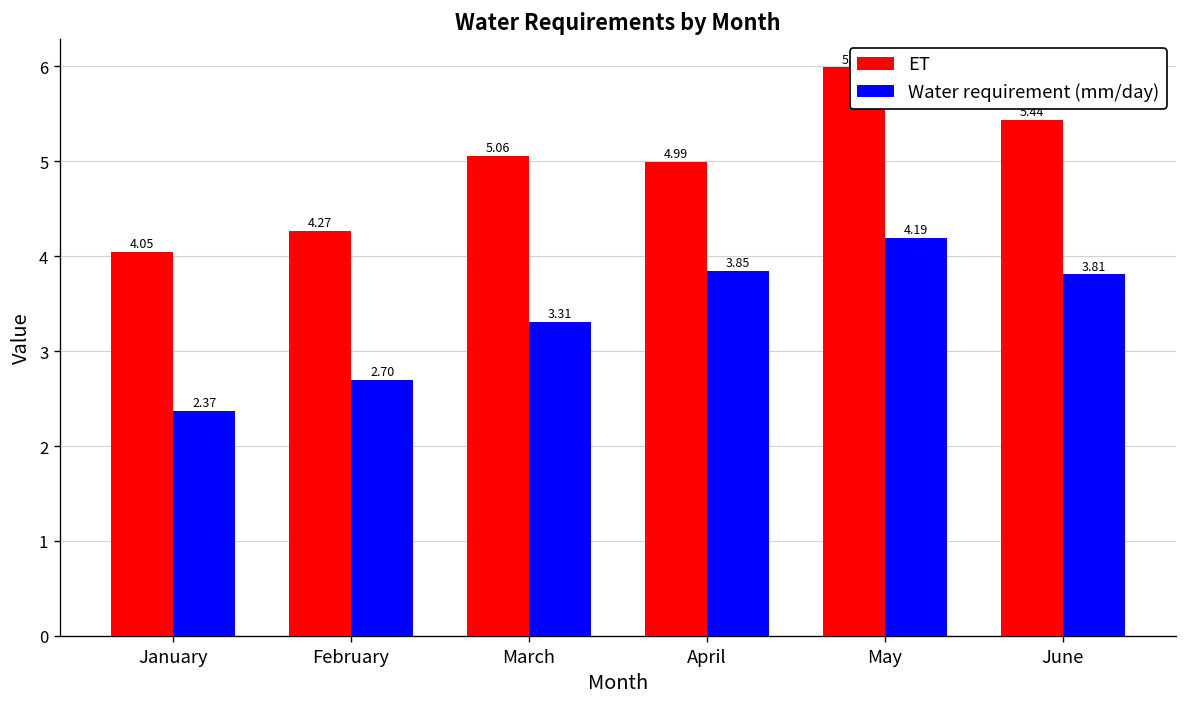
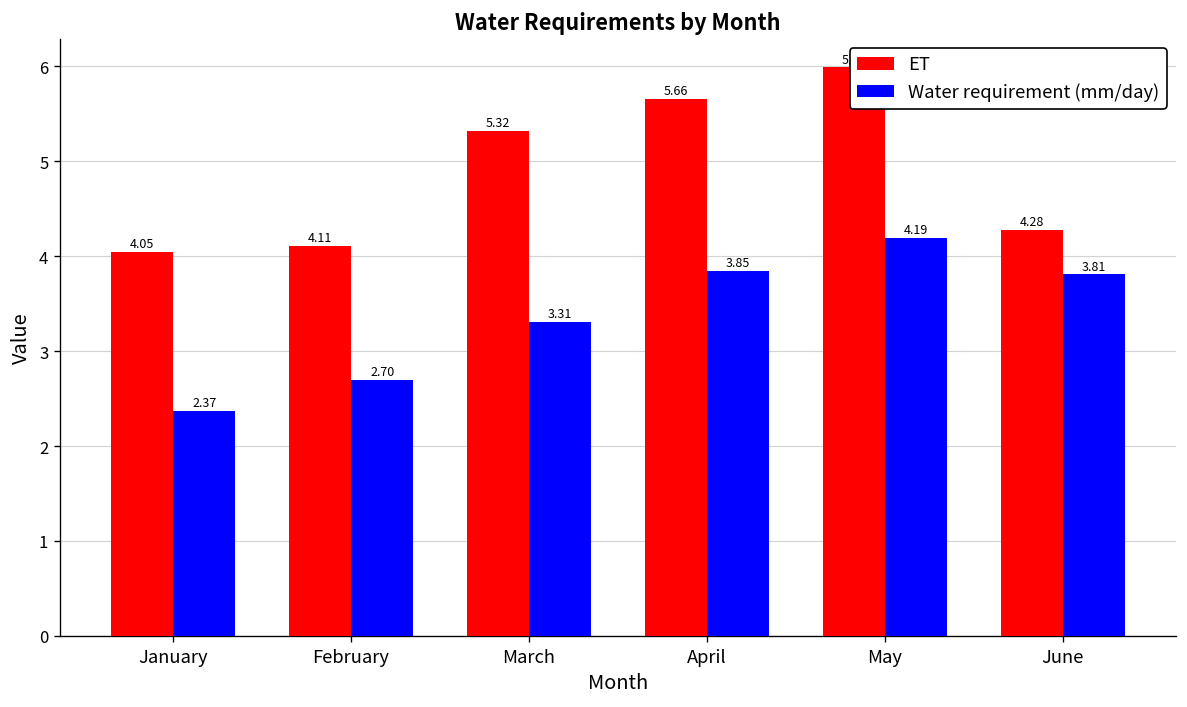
  {
    "ET": {
      "January": 4.05,
-     "February": 4.27,
-     "March": 5.06,
-     "April": 4.99,
-     "June": 5.4
+     "February": 4.11,
+     "March": 5.32,
+     "April": 5.66,
+     "June": 4.3
    },
    "Water requirement (mm/day)": {
      "January": 2.37,
      "February": 2.70,
      "March": 3.31,
      "April": 3.85,
      "May": 4.19,
      "June": 3.81
    }
  }
